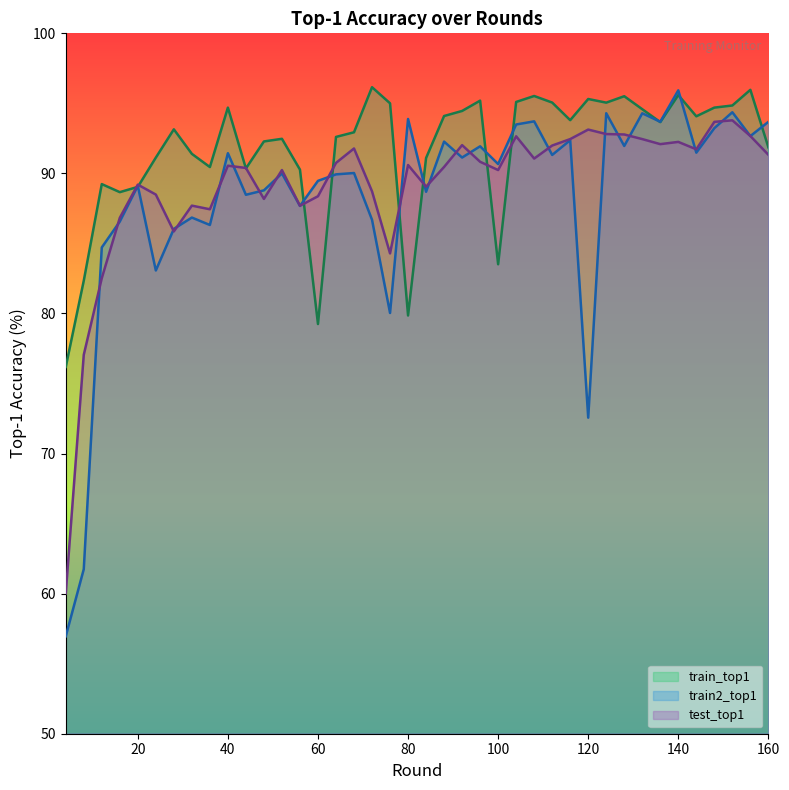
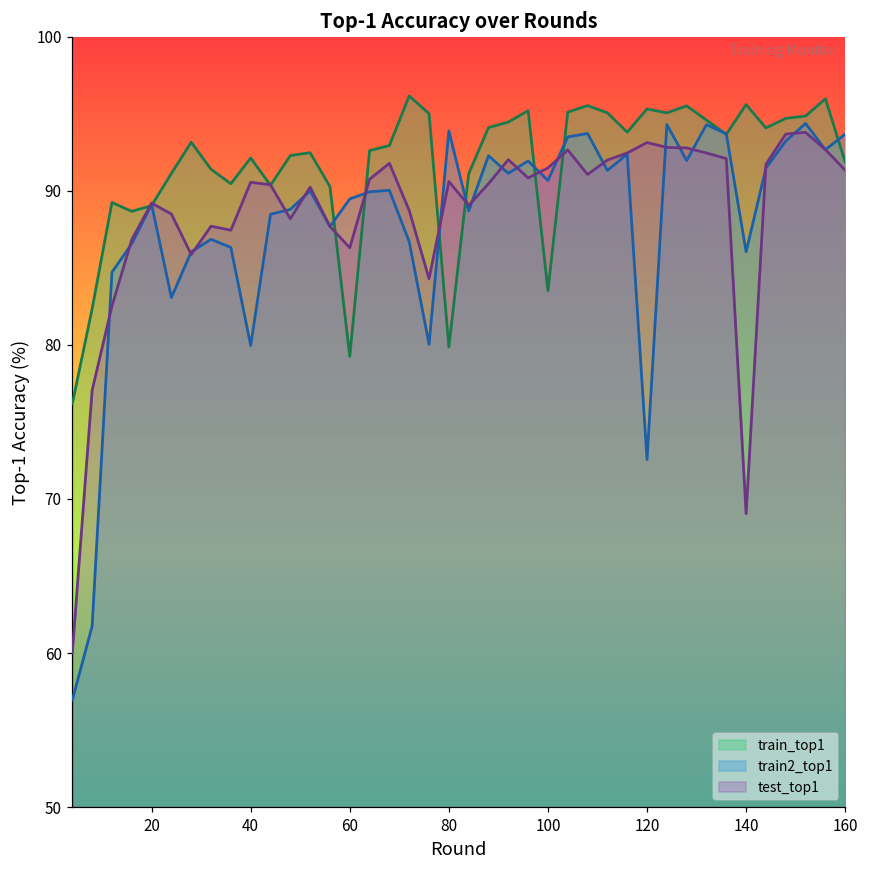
  {
    "train_top1": {
-     "40": 94.7,
+     "40": 92.1,
      "60": 79.2,
      "80": 79.9,
      "100": 83.5,
      "120": 95.3,
      "140": 95.6,
      "160": 91.9
    },
    "train2_top1": {
-     "40": 91.4,
+     "40": 80.0,
      "60": 89.5,
      "80": 93.9,
      "100": 90.7,
      "120": 72.6,
-     "140": 95.9,
+     "140": 86.0,
      "160": 93.7
    },
    "test_top1": {
      "40": 90.6,
-     "60": 88.4,
+     "60": 86.3,
      "80": 90.6,
-     "100": 90.2,
+     "100": 91.5,
      "120": 93.1,
-     "140": 92.3,
+     "140": 69.0,
      "160": 91.3
    }
  }
